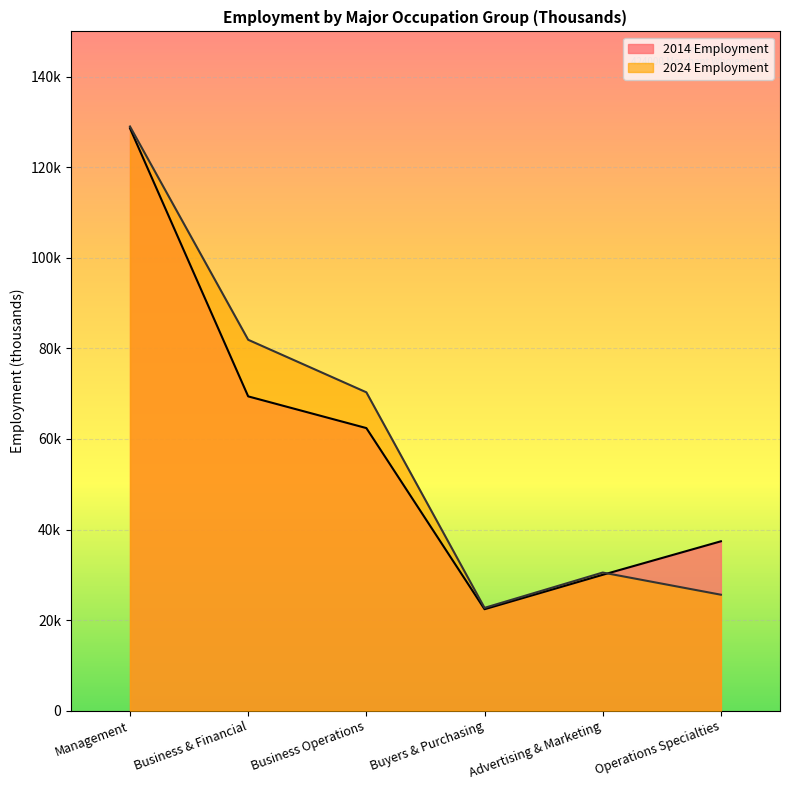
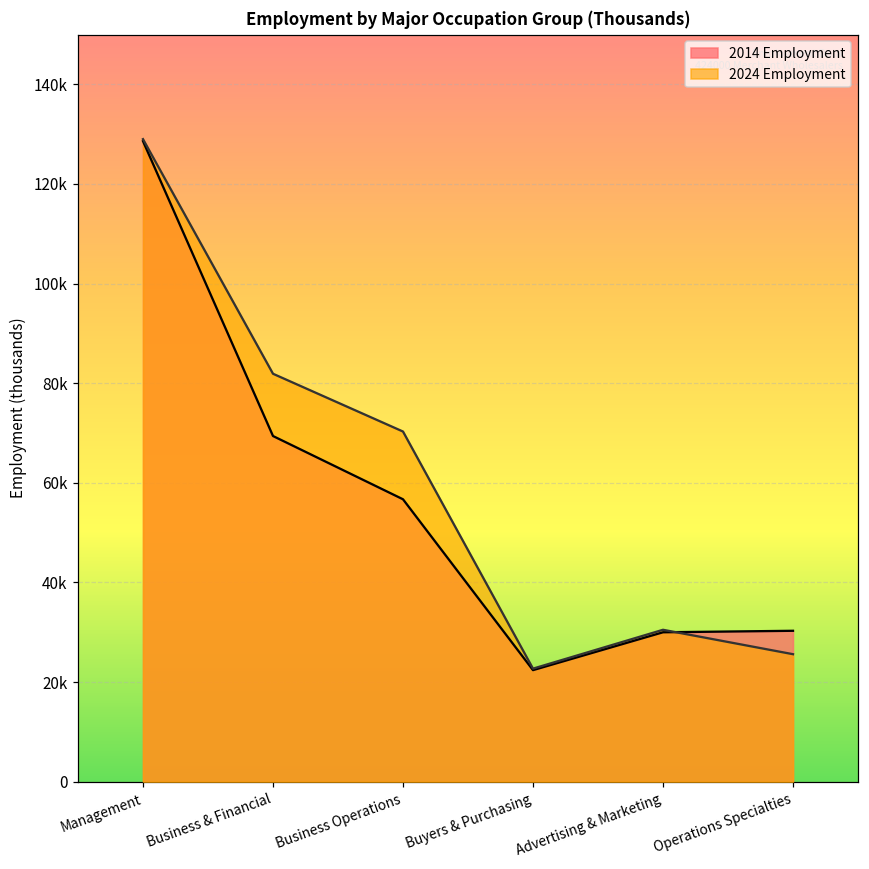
  {
    "2014 Employment": {
      "Business & Financial": 69000,
-     "Business Operations": 62000,
-     "Operations Specialties": 37000
+     "Business Operations": 57000,
+     "Operations Specialties": 30000
    },
    "2024 Employment": {
      "Business & Financial": 82000,
      "Business Operations": 70000,
      "Operations Specialties": 26000
    }
  }
